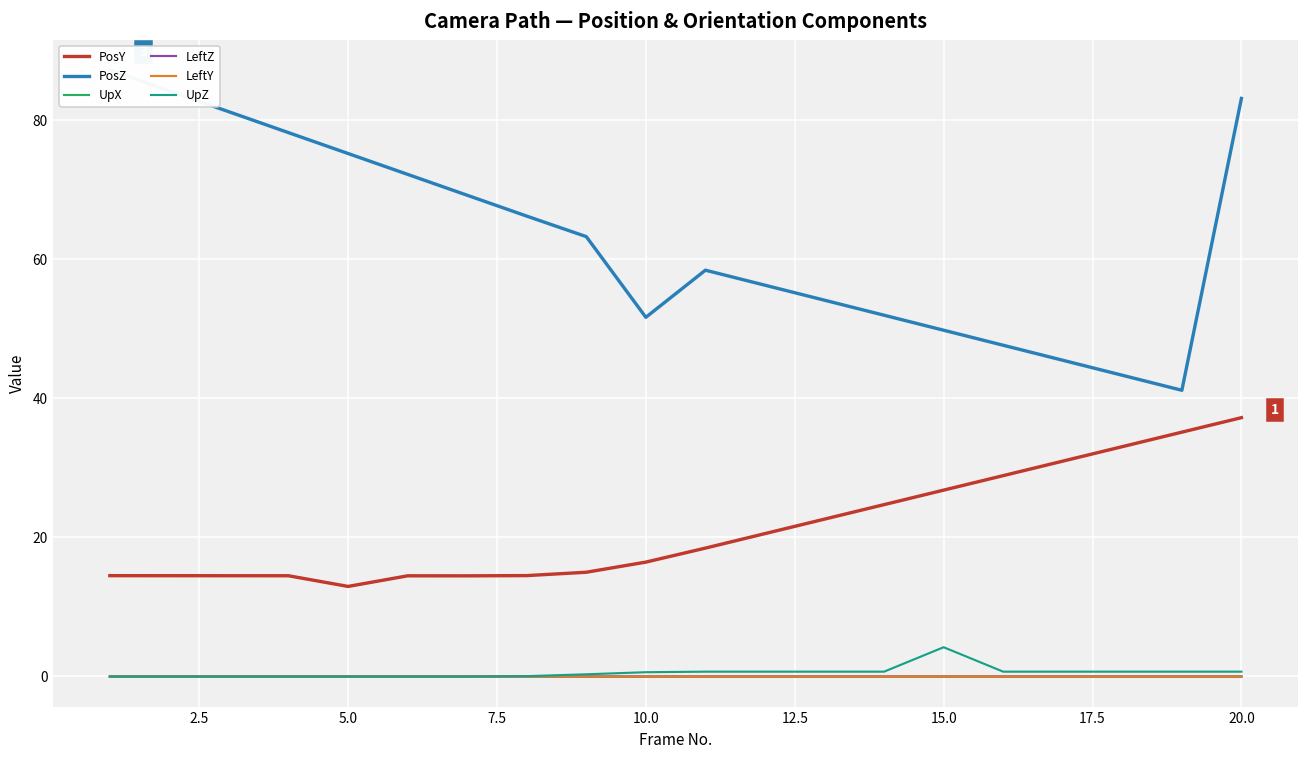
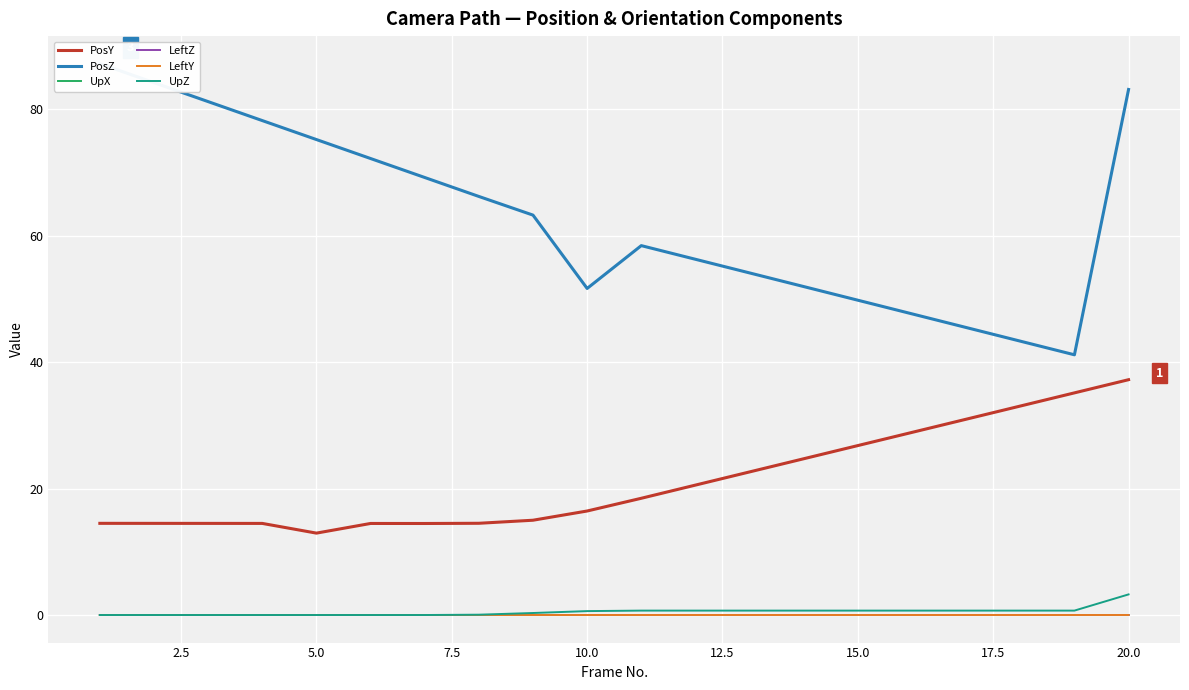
  {
    "PosY": {
      "5.0": 13,
      "10.0": 16,
      "15.0": 27,
      "20.0": 37
    },
    "PosZ": {
      "5.0": 75,
      "10.0": 52,
      "15.0": 50,
      "20.0": 83
    },
    "LeftY": {
      "10.0": 0,
      "15.0": 0,
      "20.0": 0
    },
    "UpZ": {
      "10.0": 1,
-     "15.0": 4,
-     "20.0": 1
+     "15.0": 1,
+     "20.0": 3
    }
  }
